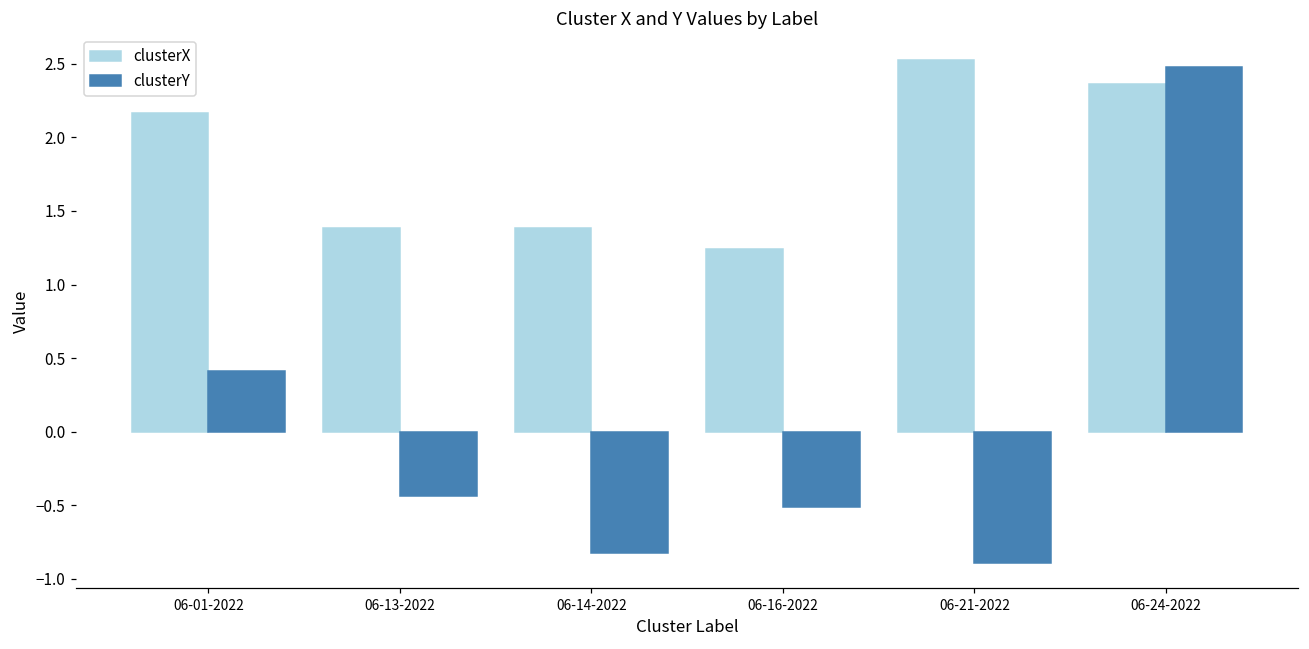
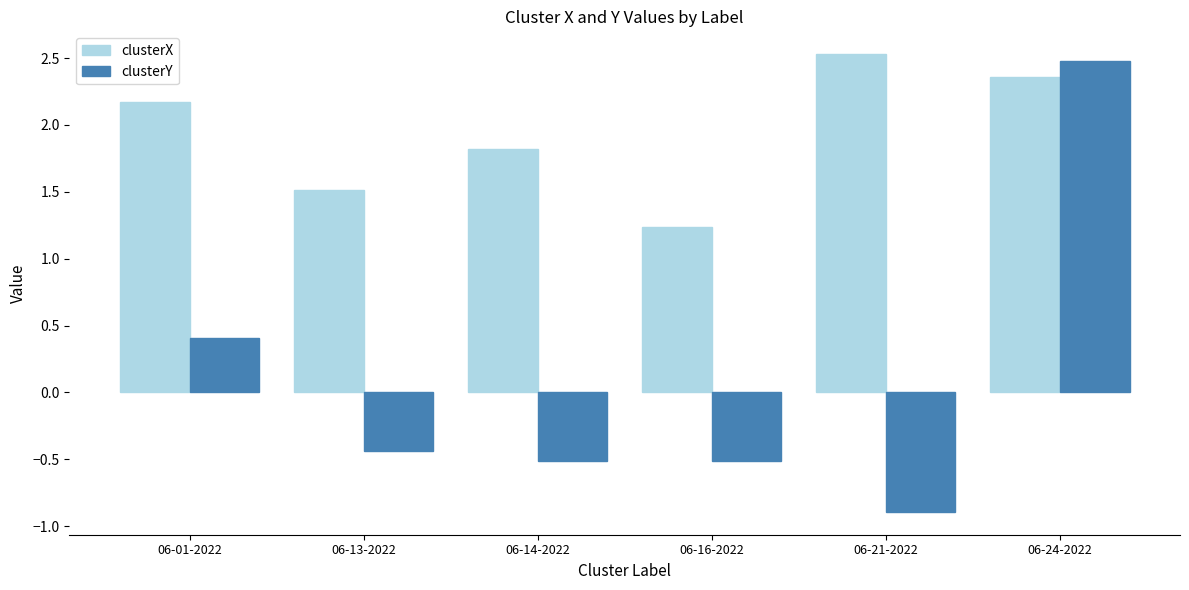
  {
    "clusterX": {
      "06-01-2022": 2.17,
-     "06-13-2022": 1.39,
-     "06-14-2022": 1.39,
+     "06-13-2022": 1.51,
+     "06-14-2022": 1.82,
      "06-16-2022": 1.24,
      "06-21-2022": 2.53,
      "06-24-2022": 2.36
    },
    "clusterY": {
      "06-01-2022": 0.41,
      "06-13-2022": -0.44,
-     "06-14-2022": -0.82,
+     "06-14-2022": -0.51,
      "06-16-2022": -0.51,
      "06-21-2022": -0.89,
      "06-24-2022": 2.48
    }
  }
